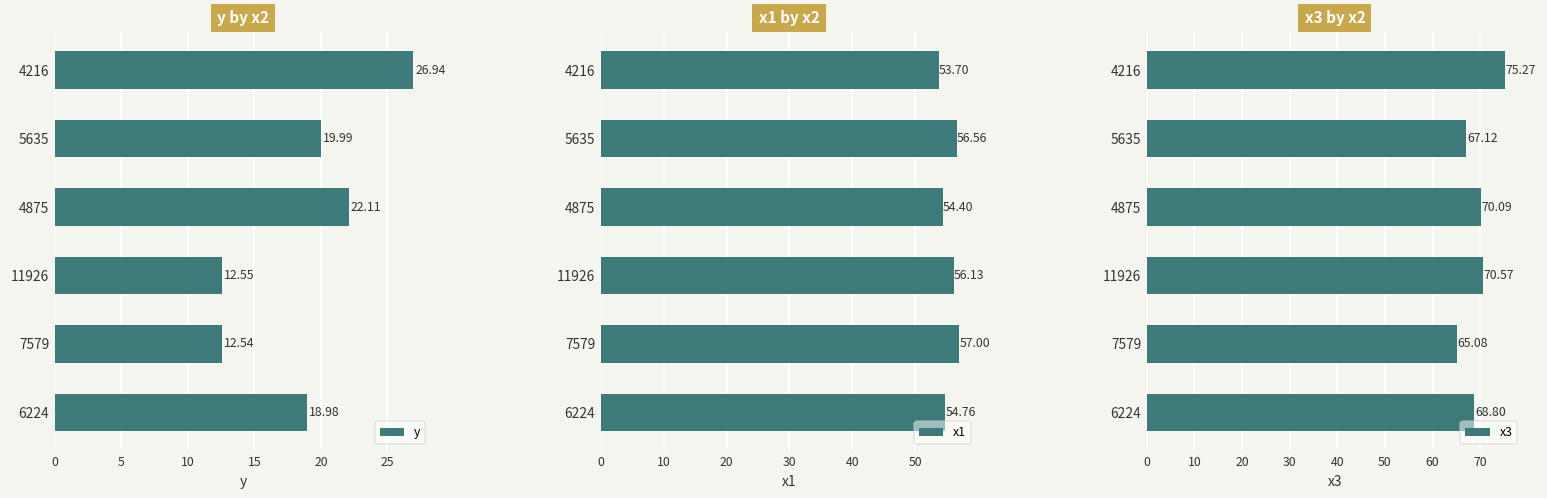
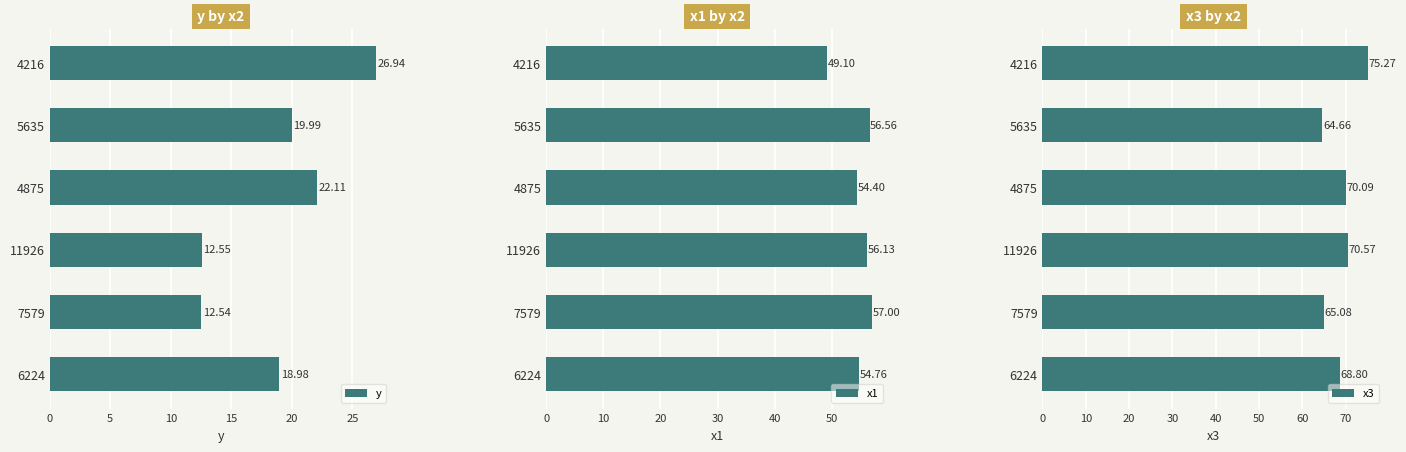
  {
    "y by x2": {
      "4216": 26.94,
      "5635": 19.99,
      "4875": 22.11,
      "11926": 12.55,
      "7579": 12.54,
      "6224": 18.98
    },
    "x1 by x2": {
-     "4216": 53.70,
+     "4216": 49.10,
      "5635": 56.56,
      "4875": 54.40,
      "11926": 56.13,
      "7579": 57.00,
      "6224": 54.76
    },
    "x3 by x2": {
      "4216": 75.27,
-     "5635": 67.12,
+     "5635": 64.66,
      "4875": 70.09,
      "11926": 70.57,
      "7579": 65.08,
      "6224": 68.80
    }
  }
